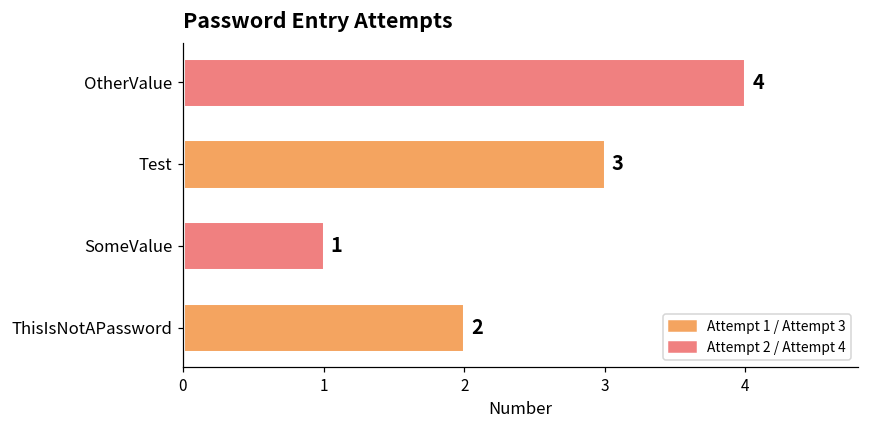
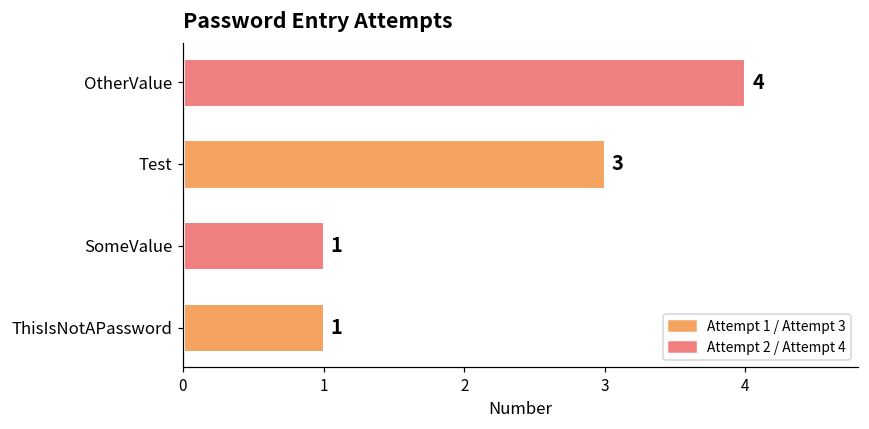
  {
    "OtherValue": 4,
    "Test": 3,
    "SomeValue": 1,
-   "ThisIsNotAPassword": 2
+   "ThisIsNotAPassword": 1
  }
